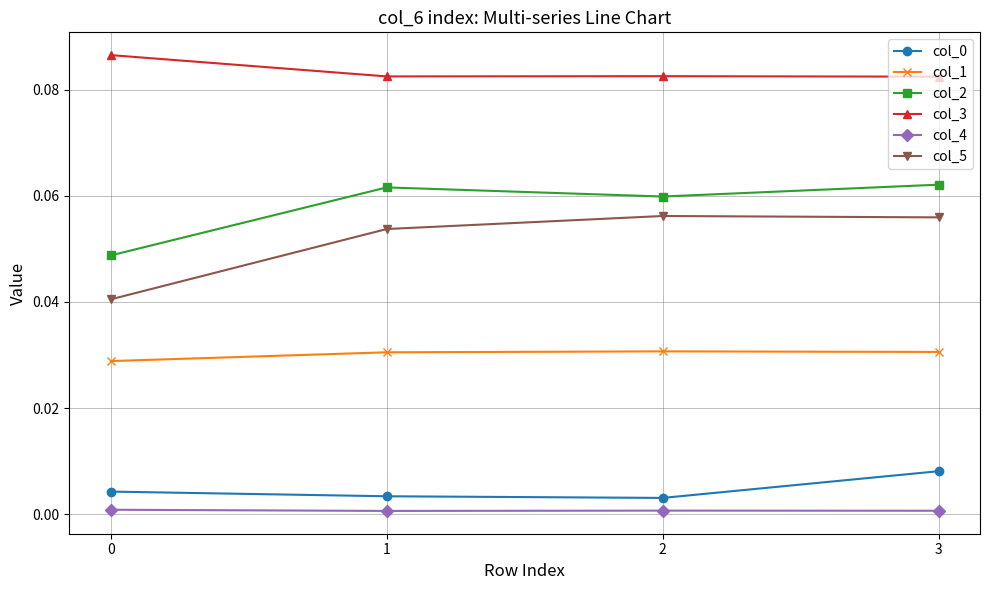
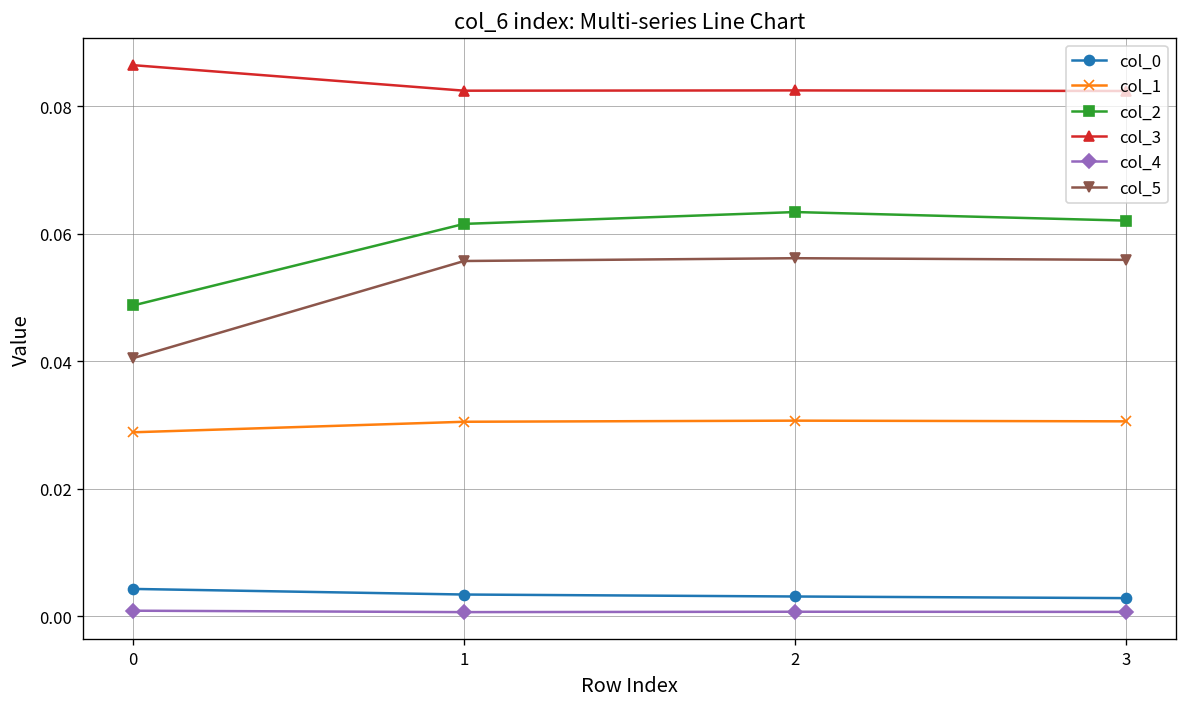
  {
    "col_0": {
      "0": 0.004,
      "1": 0.003,
      "2": 0.003,
-     "3": 0.008
+     "3": 0.003
    },
    "col_1": {
      "0": 0.029,
      "1": 0.031,
      "2": 0.031,
      "3": 0.031
    },
    "col_2": {
      "0": 0.049,
      "1": 0.062,
-     "2": 0.060,
+     "2": 0.063,
      "3": 0.062
    },
    "col_3": {
      "0": 0.086,
      "1": 0.082,
      "2": 0.083
    },
    "col_4": {
      "0": 0.001,
      "1": 0.001,
      "2": 0.001,
      "3": 0.001
    },
    "col_5": {
      "0": 0.040,
-     "1": 0.054,
+     "1": 0.056,
      "2": 0.056,
      "3": 0.056
    }
  }
